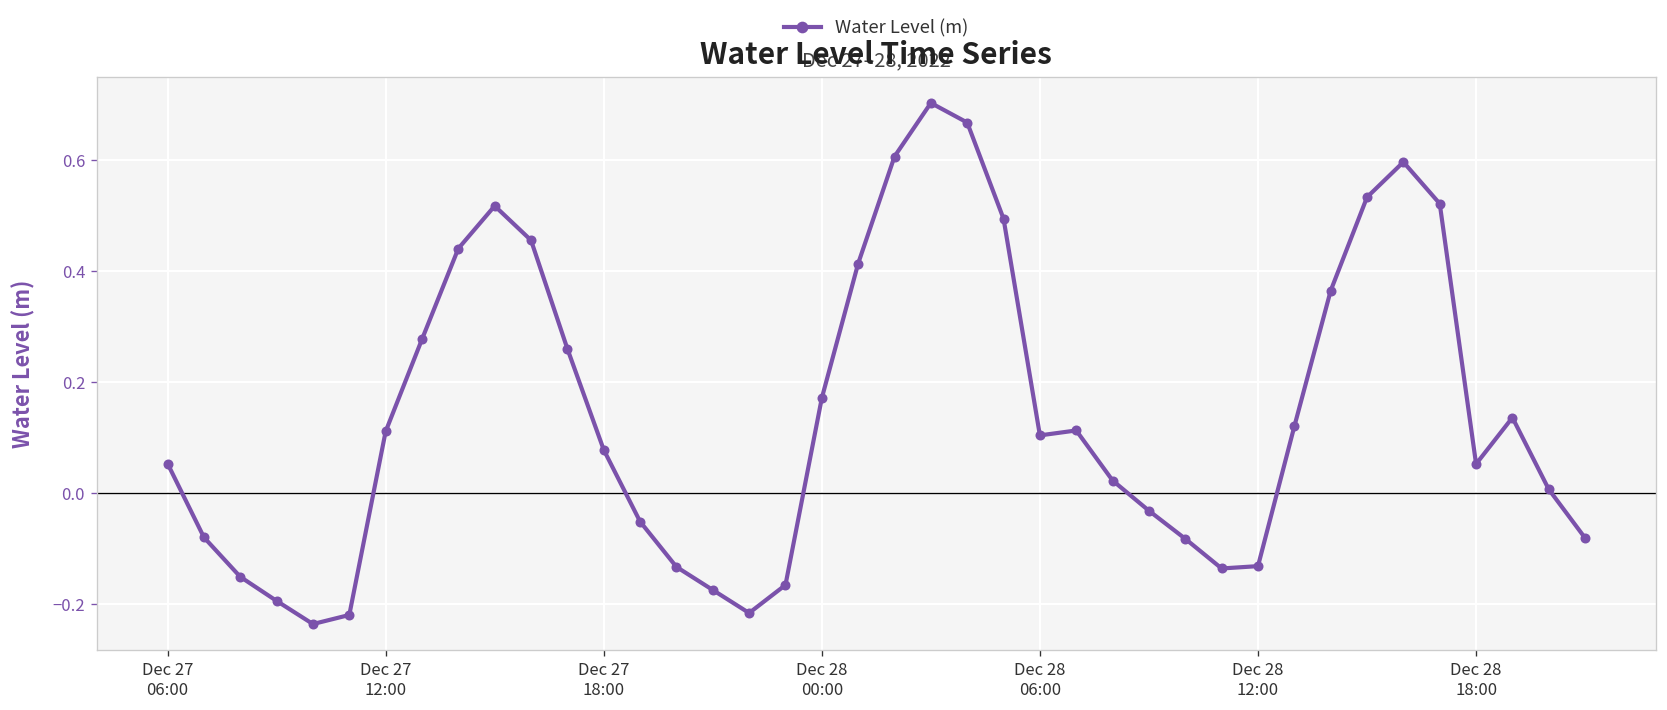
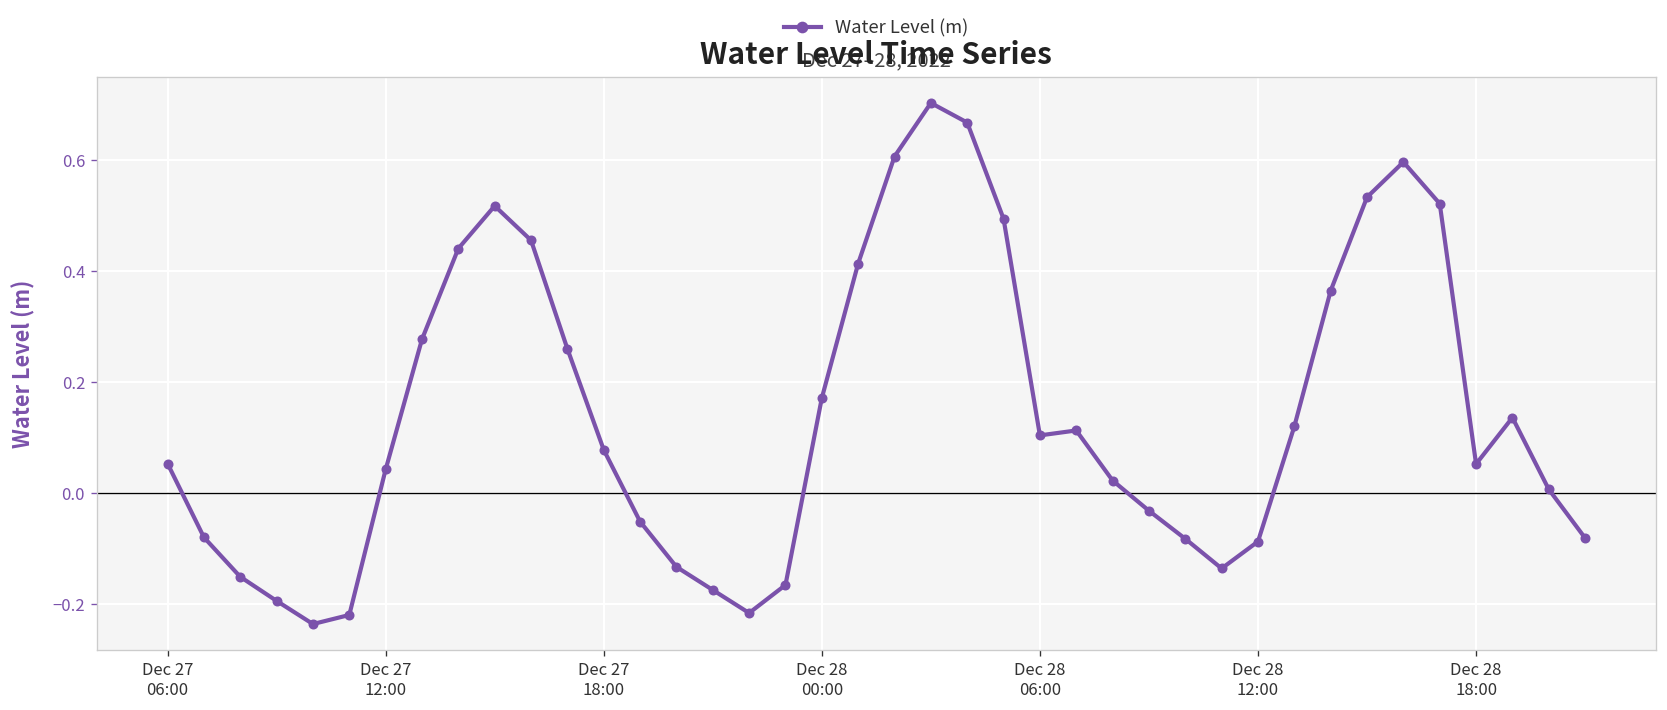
  {
    "Dec 27 06:00": 0.05,
-   "Dec 27 12:00": 0.11,
+   "Dec 27 12:00": 0.04,
    "Dec 27 18:00": 0.08,
    "Dec 28 00:00": 0.17,
    "Dec 28 06:00": 0.10,
-   "Dec 28 12:00": -0.13,
+   "Dec 28 12:00": -0.09,
    "Dec 28 18:00": 0.05
  }
